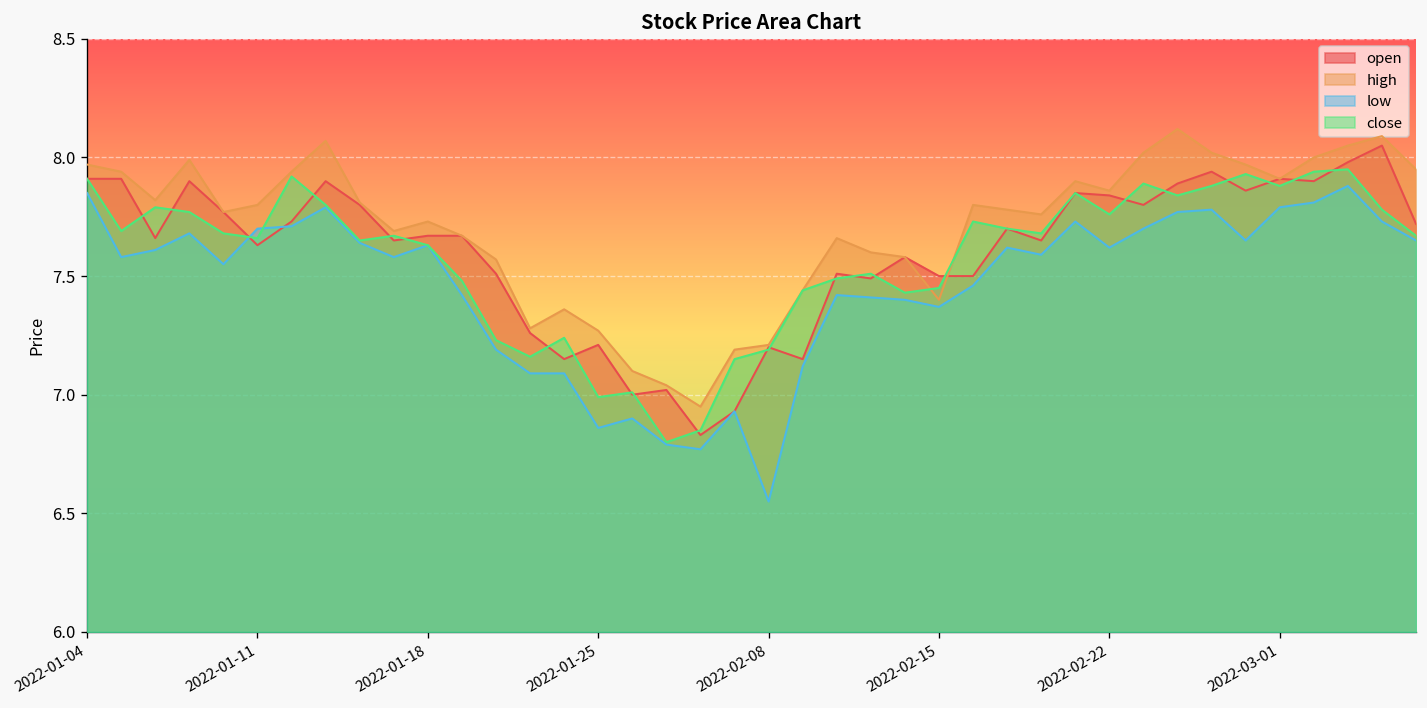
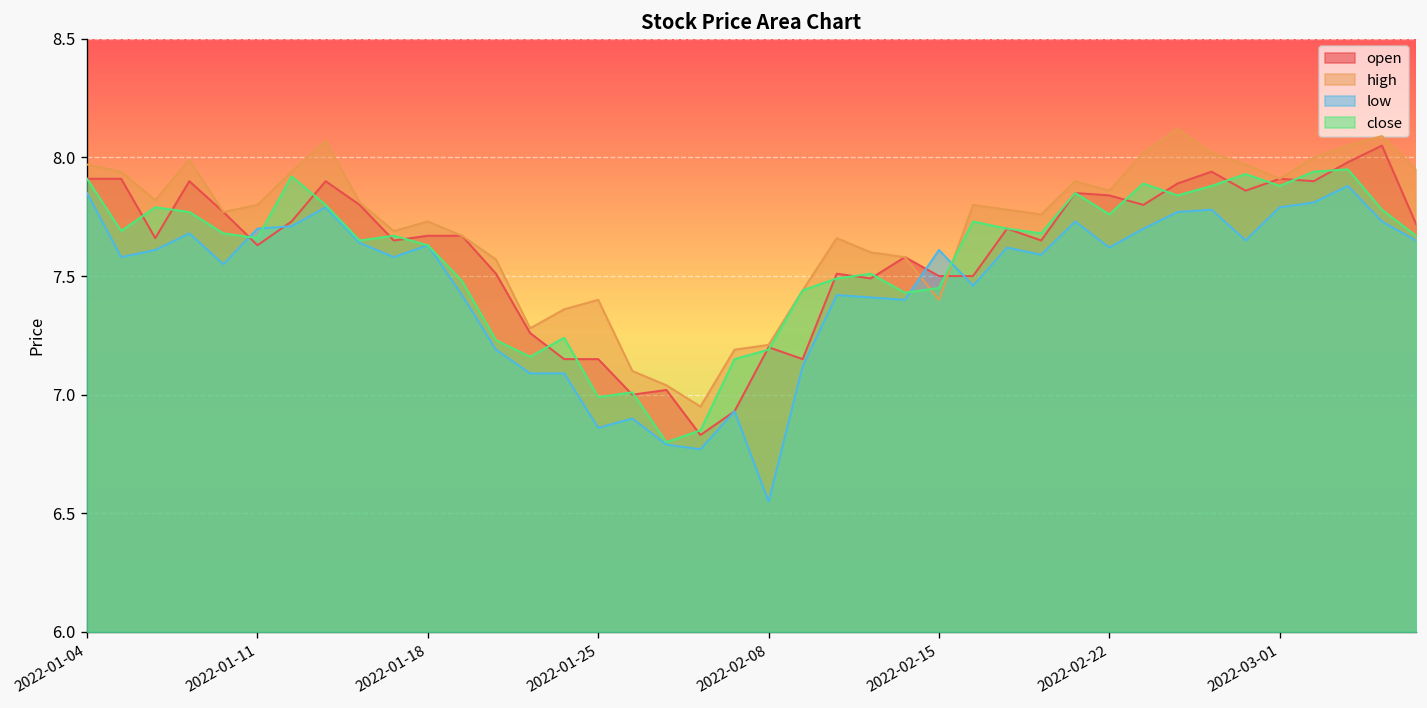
  {
    "open": {
      "2022-01-11": 7.63,
      "2022-01-18": 7.67,
-     "2022-01-25": 7.21,
+     "2022-01-25": 7.15,
      "2022-02-15": 7.50,
      "2022-02-22": 7.84
    },
    "high": {
      "2022-01-04": 7.97,
      "2022-01-11": 7.80,
      "2022-01-18": 7.73,
-     "2022-01-25": 7.27,
+     "2022-01-25": 7.40,
      "2022-02-15": 7.40,
      "2022-02-22": 7.86
    },
    "low": {
      "2022-01-04": 7.85,
      "2022-01-11": 7.70,
      "2022-01-25": 6.86,
      "2022-02-08": 6.55,
-     "2022-02-15": 7.37,
+     "2022-02-15": 7.61,
      "2022-02-22": 7.62,
      "2022-03-01": 7.79
    },
    "close": {
      "2022-01-11": 7.66,
      "2022-01-25": 6.99,
      "2022-02-15": 7.45,
      "2022-02-22": 7.76,
      "2022-03-01": 7.88
    }
  }
